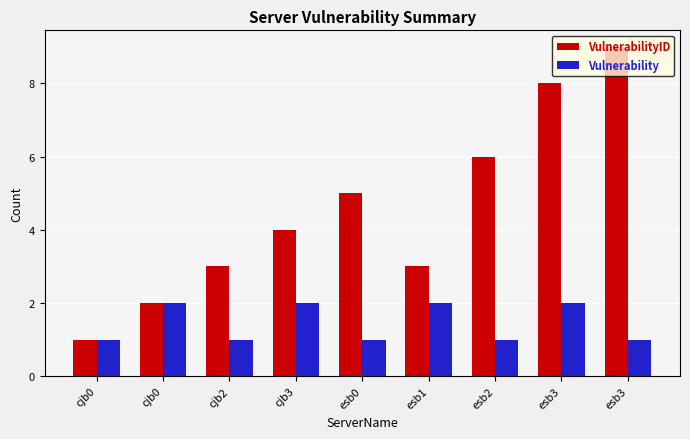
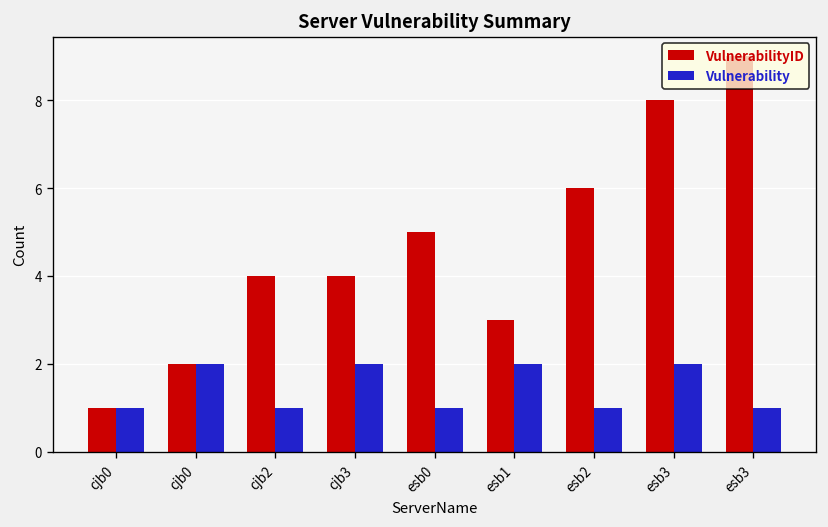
  {
    "VulnerabilityID": {
-     "cjb2": 3,
+     "cjb2": 4,
      "cjb3": 4,
      "esb0": 5,
      "esb1": 3,
      "esb2": 6
    },
    "Vulnerability": {
      "cjb2": 1,
      "cjb3": 2,
      "esb0": 1,
      "esb1": 2,
      "esb2": 1
    }
  }
